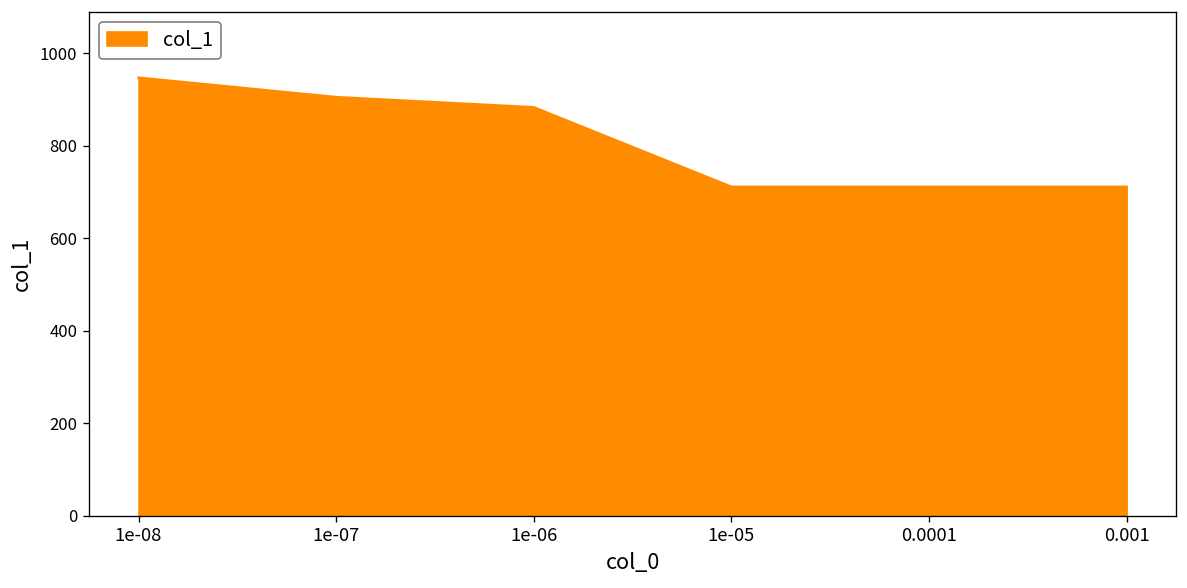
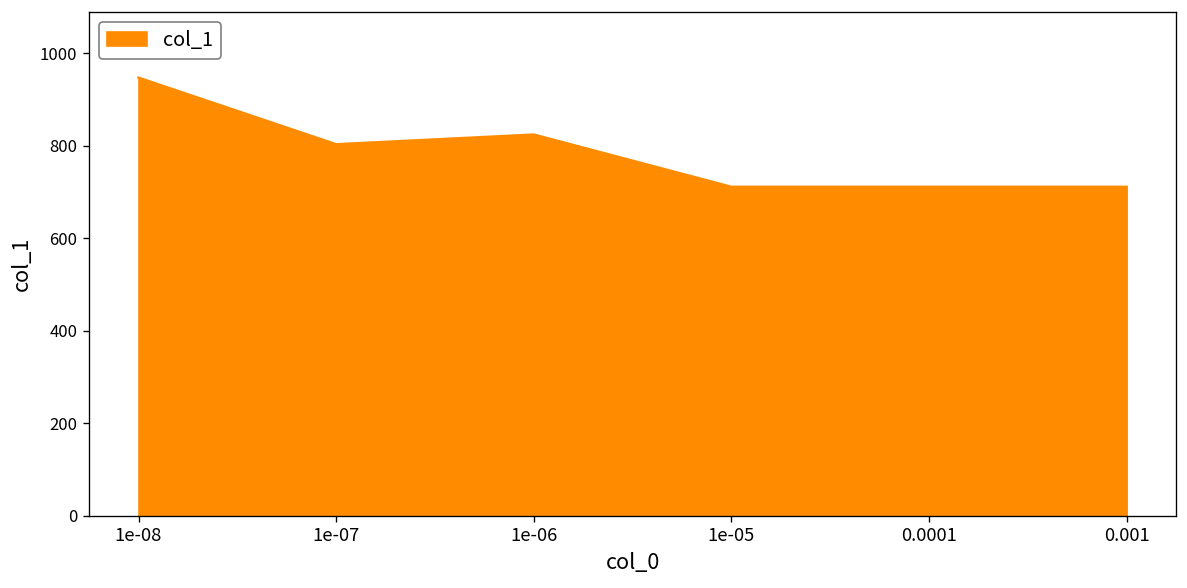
  {
    "1e-08": 950,
-   "1e-07": 910,
-   "1e-06": 880,
+   "1e-07": 800,
+   "1e-06": 820,
    "1e-05": 710,
    "0.0001": 710,
    "0.001": 710
  }
